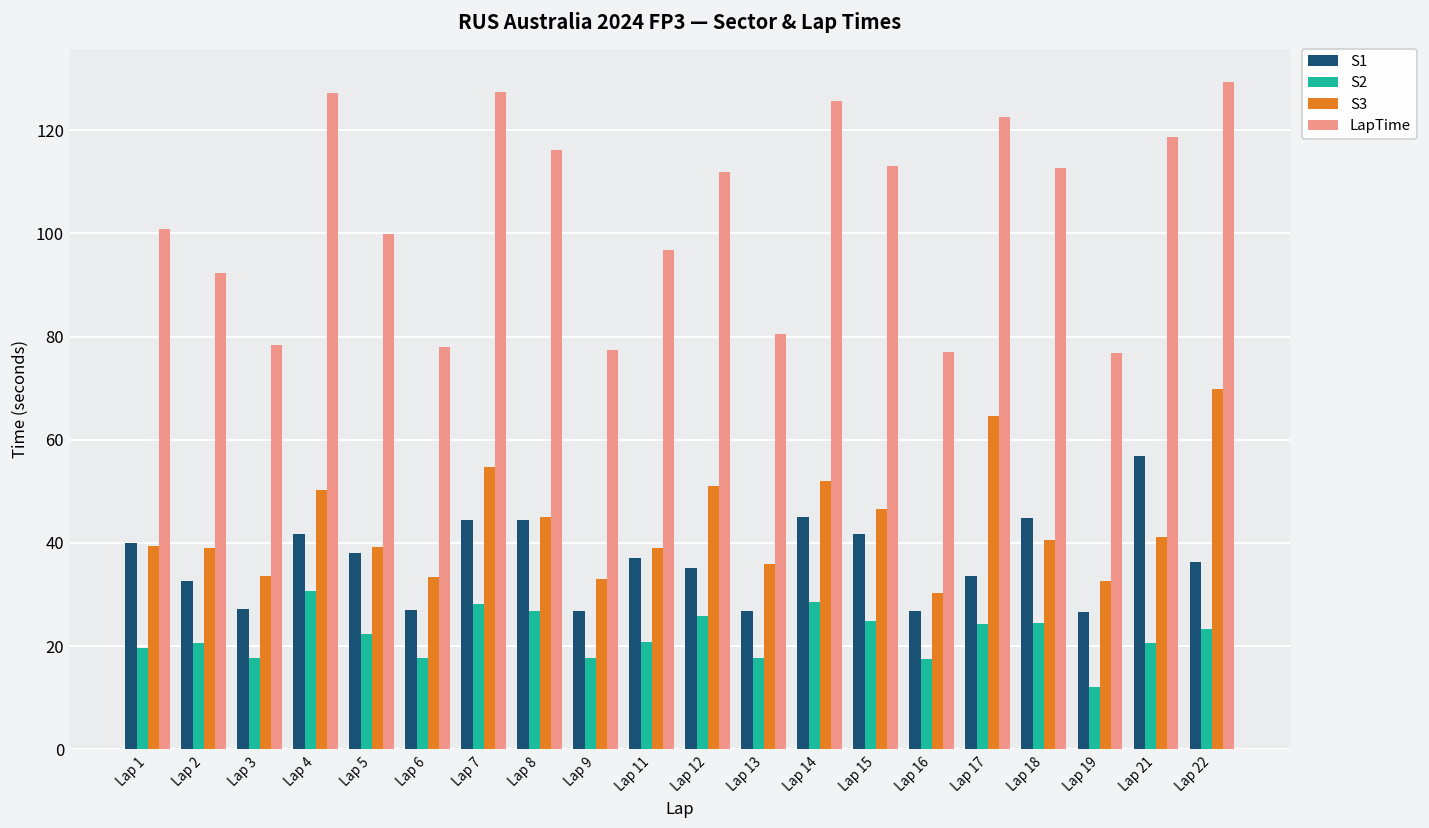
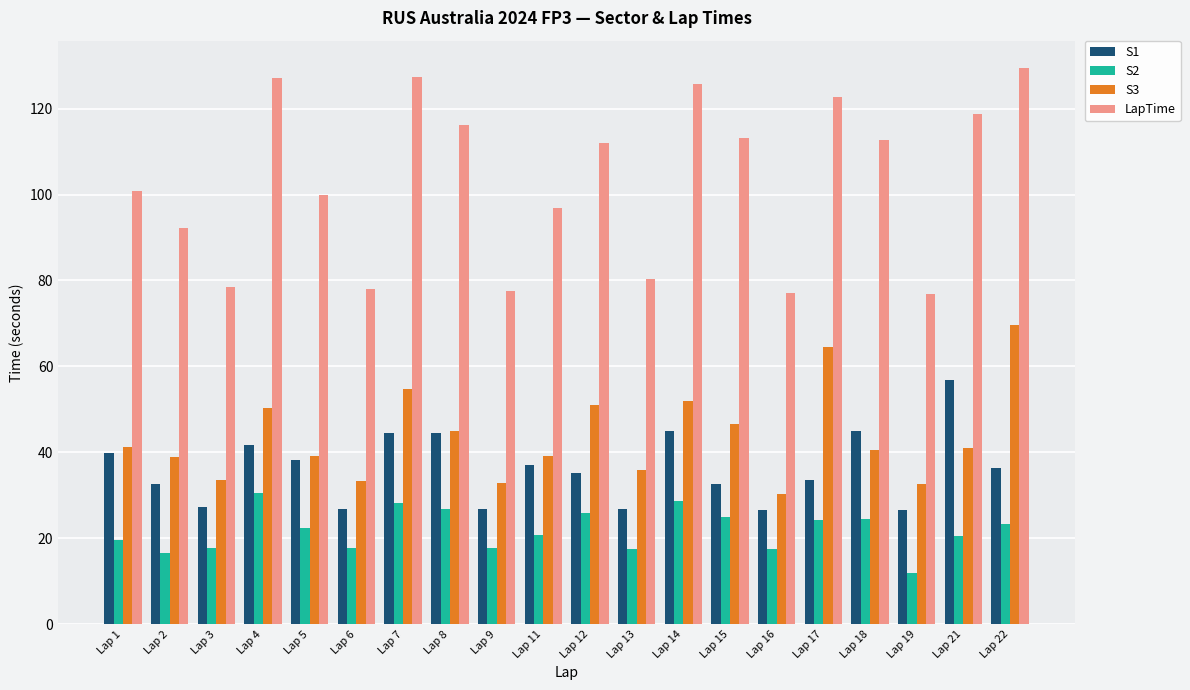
  {
    "S1": {
      "Lap 1": 40,
      "Lap 2": 33,
      "Lap 3": 27,
      "Lap 4": 42,
      "Lap 5": 38,
      "Lap 6": 27,
      "Lap 7": 45,
      "Lap 8": 44,
      "Lap 9": 27,
      "Lap 11": 37,
      "Lap 12": 35,
      "Lap 13": 27,
      "Lap 14": 45,
-     "Lap 15": 42,
+     "Lap 15": 33,
      "Lap 16": 27,
      "Lap 17": 34,
      "Lap 18": 45,
      "Lap 19": 27,
      "Lap 21": 57,
      "Lap 22": 36
    },
    "S2": {
      "Lap 1": 20,
-     "Lap 2": 21,
+     "Lap 2": 17,
      "Lap 3": 18,
      "Lap 4": 31,
      "Lap 5": 22,
      "Lap 6": 18,
      "Lap 7": 28,
      "Lap 8": 27,
      "Lap 9": 18,
      "Lap 11": 21,
      "Lap 12": 26,
      "Lap 13": 18,
      "Lap 14": 29,
      "Lap 15": 25,
      "Lap 16": 18,
      "Lap 17": 24,
      "Lap 18": 24,
      "Lap 19": 12,
      "Lap 21": 21,
      "Lap 22": 23
    },
    "S3": {
-     "Lap 1": 39,
+     "Lap 1": 41,
      "Lap 2": 39,
      "Lap 3": 34,
      "Lap 4": 50,
      "Lap 5": 39,
      "Lap 6": 33,
      "Lap 7": 55,
      "Lap 8": 45,
      "Lap 9": 33,
      "Lap 11": 39,
      "Lap 12": 51,
      "Lap 13": 36,
      "Lap 14": 52,
      "Lap 15": 47,
      "Lap 16": 30,
      "Lap 17": 65,
      "Lap 18": 41,
      "Lap 19": 33,
      "Lap 21": 41,
      "Lap 22": 70
    },
    "LapTime": {
      "Lap 1": 101,
      "Lap 2": 92,
      "Lap 3": 78,
      "Lap 4": 127,
      "Lap 5": 100,
      "Lap 6": 78,
      "Lap 7": 127,
      "Lap 8": 116,
      "Lap 9": 77,
      "Lap 11": 97,
      "Lap 12": 112,
      "Lap 13": 80,
      "Lap 14": 126,
      "Lap 15": 113,
      "Lap 16": 77,
      "Lap 17": 123,
      "Lap 18": 113,
      "Lap 19": 77,
      "Lap 21": 119,
      "Lap 22": 129
    }
  }
